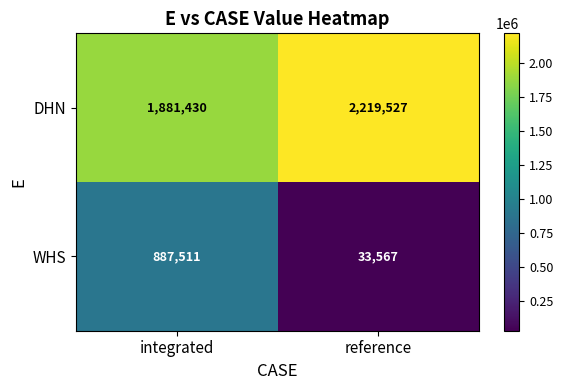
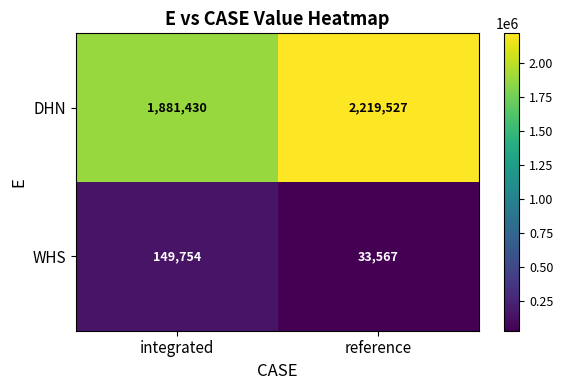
  {
    "DHN": {
      "integrated": "1,881,430",
      "reference": "2,219,527"
    },
    "WHS": {
-     "integrated": "887,511",
+     "integrated": "149,754",
      "reference": "33,567"
    }
  }
